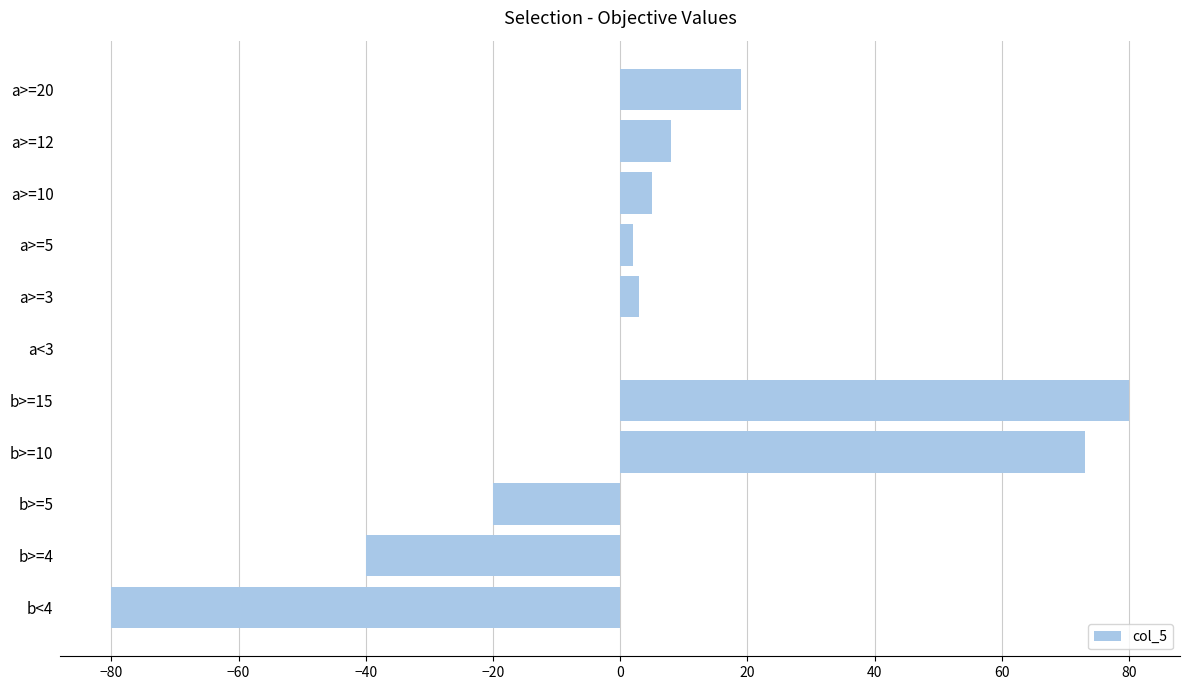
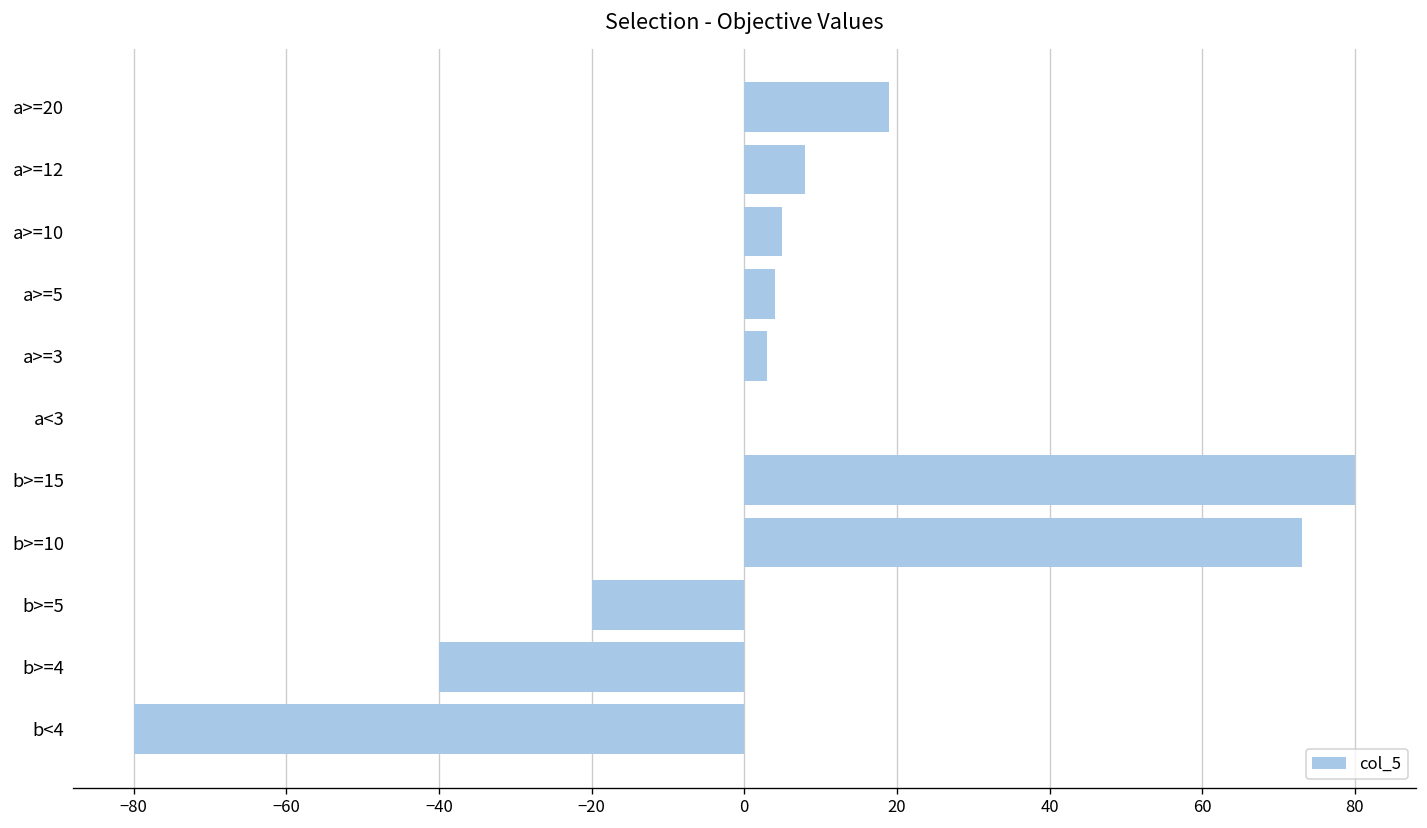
  {
    "a>=20": 19,
    "a>=12": 8,
    "a>=10": 5,
-   "a>=5": 2,
+   "a>=5": 4,
    "a>=3": 3,
    "a<3": 0,
    "b>=15": 80,
    "b>=10": 73,
    "b>=5": -20,
    "b>=4": -40,
    "b<4": -80
  }
